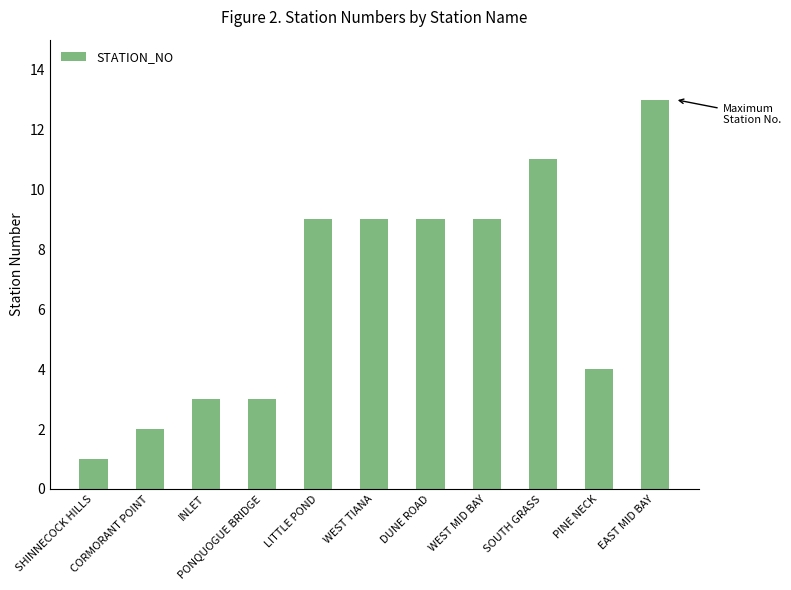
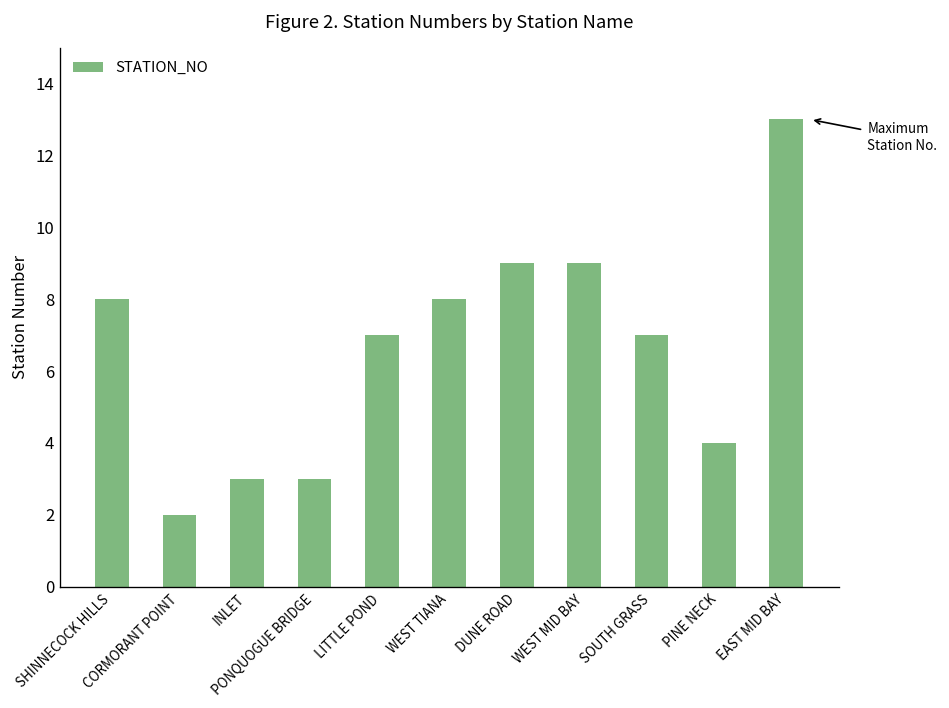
  {
-   "SHINNECOCK HILLS": 1,
+   "SHINNECOCK HILLS": 8,
    "CORMORANT POINT": 2,
    "INLET": 3,
    "PONQUOGUE BRIDGE": 3,
-   "LITTLE POND": 9,
-   "WEST TIANA": 9,
+   "LITTLE POND": 7,
+   "WEST TIANA": 8,
    "DUNE ROAD": 9,
    "WEST MID BAY": 9,
-   "SOUTH GRASS": 11,
+   "SOUTH GRASS": 7,
    "PINE NECK": 4,
    "EAST MID BAY": 13
  }
